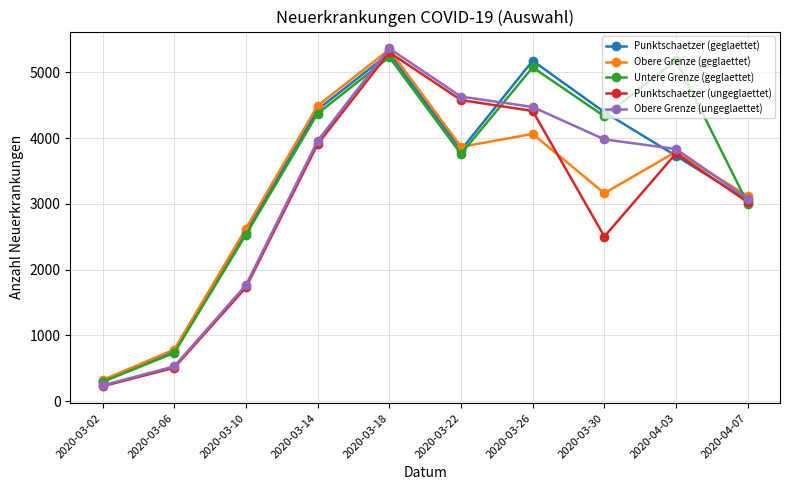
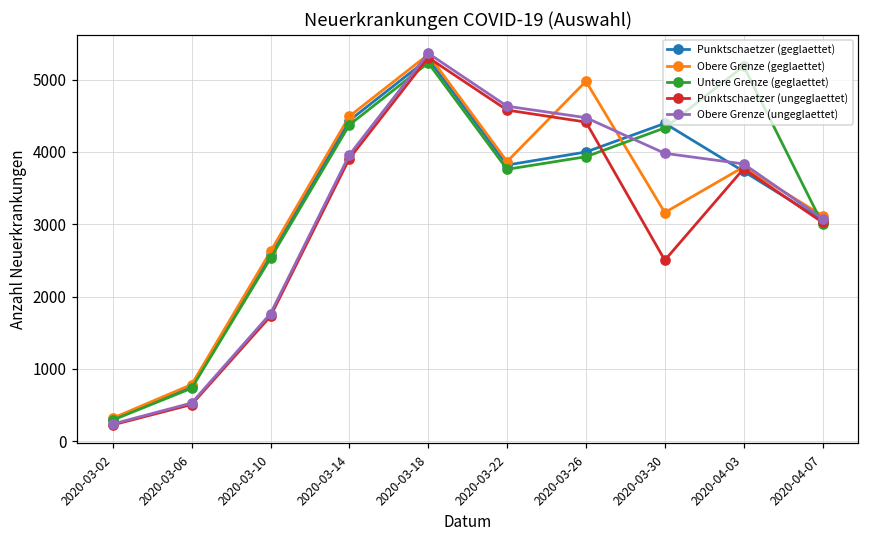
  {
    "Punktschaetzer (geglaettet)": {
      "2020-03-10": 2600,
      "2020-03-14": 4400,
      "2020-03-22": 3800,
-     "2020-03-26": 5200
+     "2020-03-26": 4000
    },
    "Obere Grenze (geglaettet)": {
      "2020-03-10": 2600,
      "2020-03-14": 4500,
      "2020-03-22": 3900,
-     "2020-03-26": 4100,
+     "2020-03-26": 5000,
      "2020-03-30": 3200,
      "2020-04-07": 3100
    },
    "Untere Grenze (geglaettet)": {
      "2020-03-10": 2500,
      "2020-03-14": 4400,
      "2020-03-18": 5200,
      "2020-03-22": 3800,
-     "2020-03-26": 5100
+     "2020-03-26": 3900
    },
    "Punktschaetzer (ungeglaettet)": {
      "2020-03-14": 3900,
      "2020-03-22": 4600,
      "2020-03-26": 4400,
      "2020-03-30": 2500
    },
    "Obere Grenze (ungeglaettet)": {
      "2020-03-14": 4000,
      "2020-03-22": 4600,
      "2020-03-26": 4500,
      "2020-03-30": 4000,
      "2020-04-03": 3800
    }
  }
